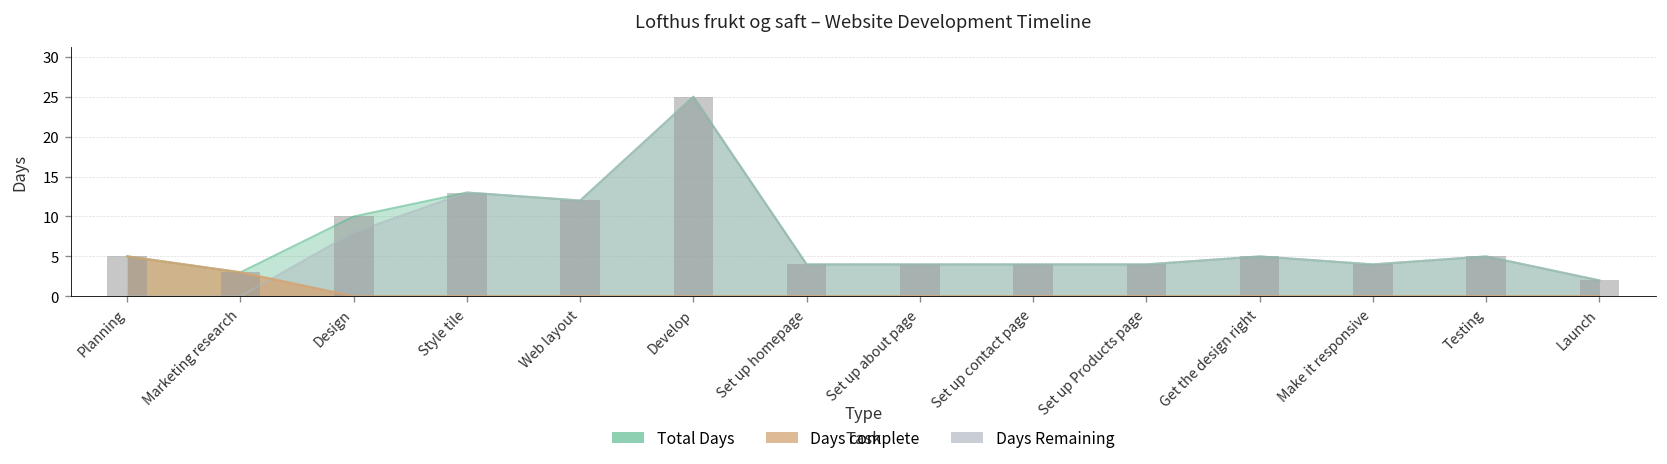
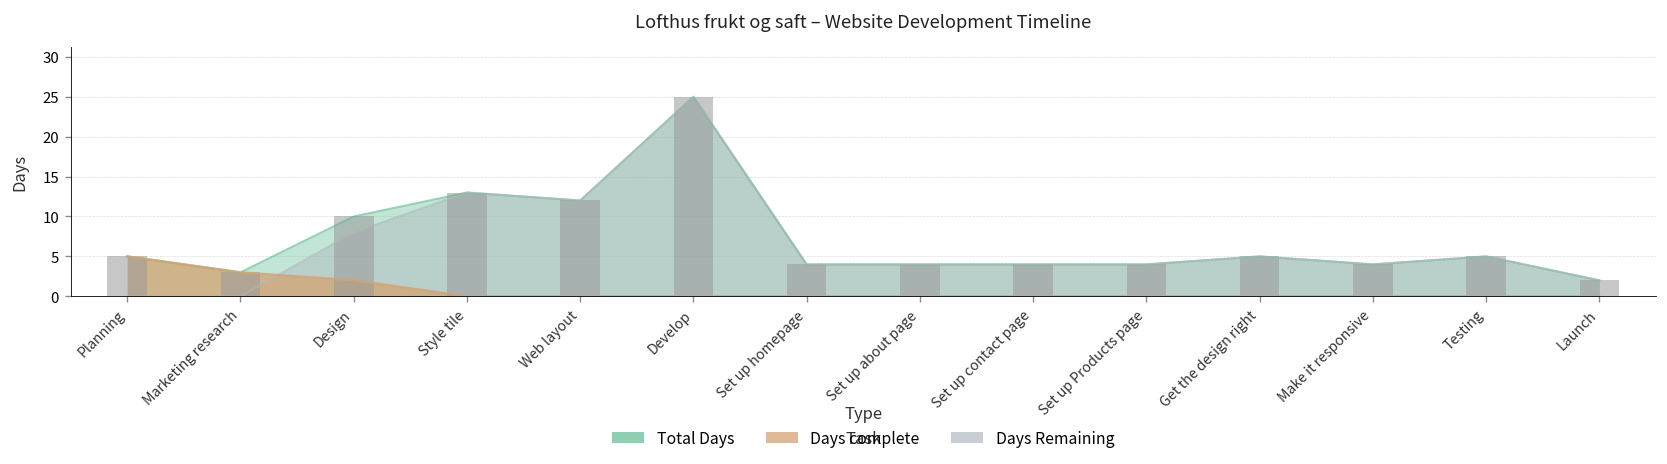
  {
    "Days complete": {
-     "Design": 0,
+     "Design": 2,
      "Style tile": 0,
      "Web layout": 0,
      "Develop": 0,
      "Set up homepage": 0,
      "Set up about page": 0,
      "Set up contact page": 0,
      "Set up Products page": 0,
      "Get the design right": 0,
      "Make it responsive": 0,
      "Testing": 0,
      "Launch": 0
    }
  }
